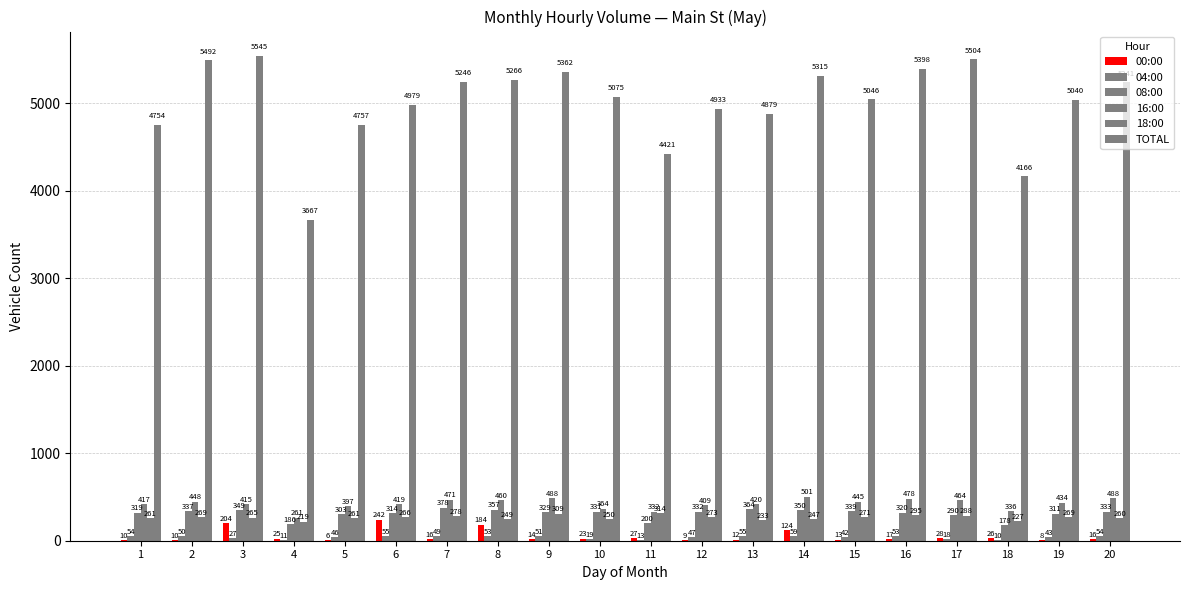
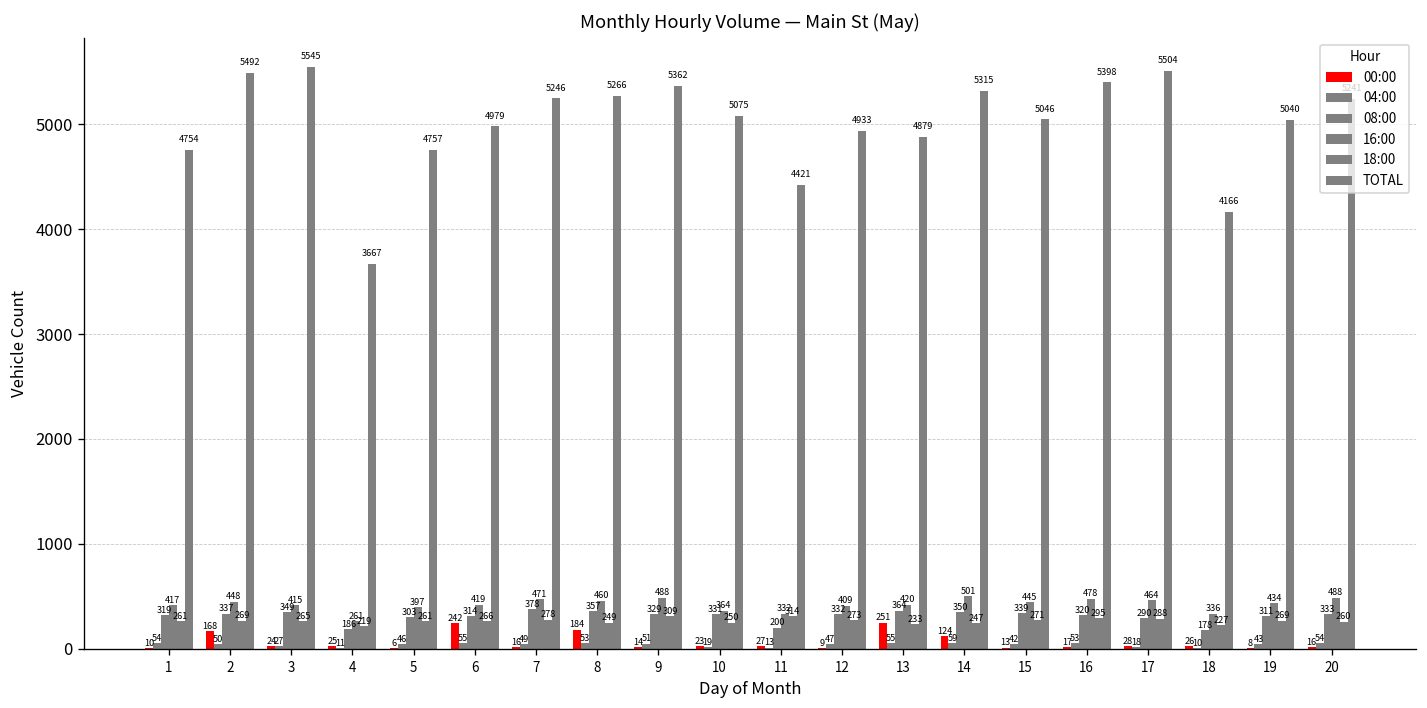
  {
    "00:00": {
      "1": 10,
-     "2": 10,
-     "3": 204,
+     "2": 168,
+     "3": 24,
      "5": 6,
      "6": 242,
      "7": 16,
      "8": 184,
      "9": 14,
      "12": 9,
-     "13": 12,
+     "13": 251,
      "14": 124,
      "16": 17,
      "19": 8,
      "20": 16
    }
  }
